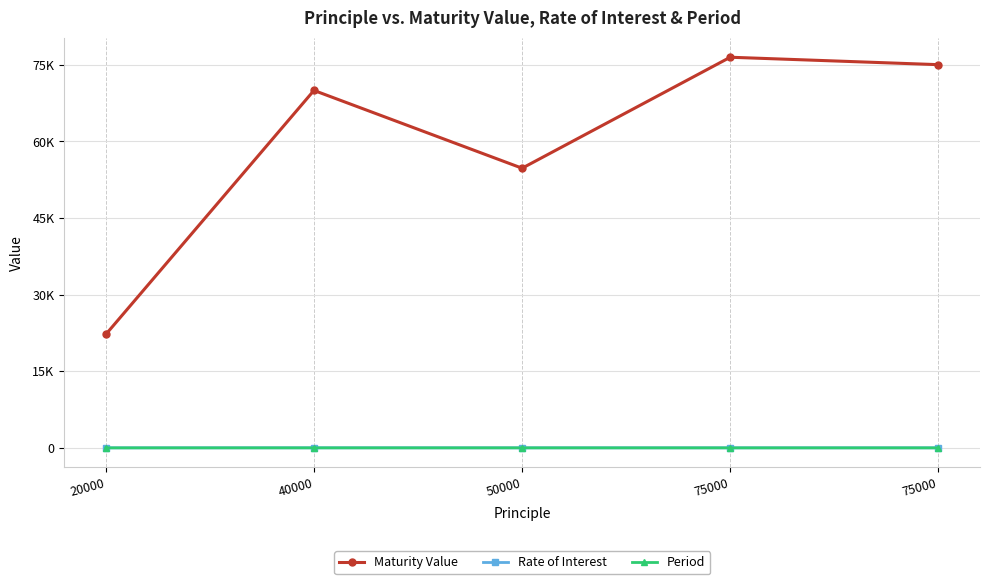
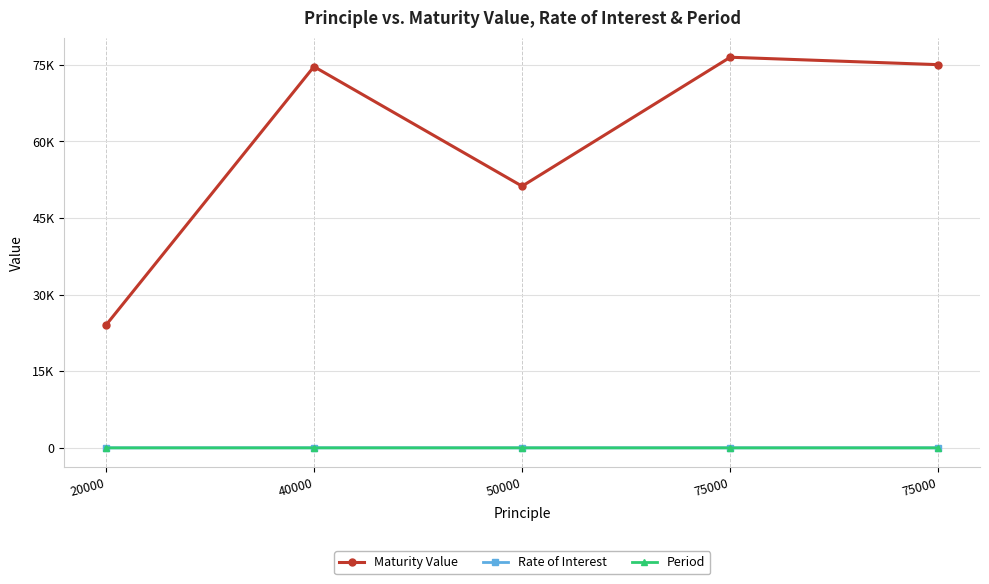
  {
    "Maturity Value": {
-     "20000": 22000,
-     "40000": 70000,
-     "50000": 55000
+     "20000": 24000,
+     "40000": 75000,
+     "50000": 51000
    },
    "Period": {
      "20000": 0,
      "40000": 0,
      "50000": 0
    }
  }
